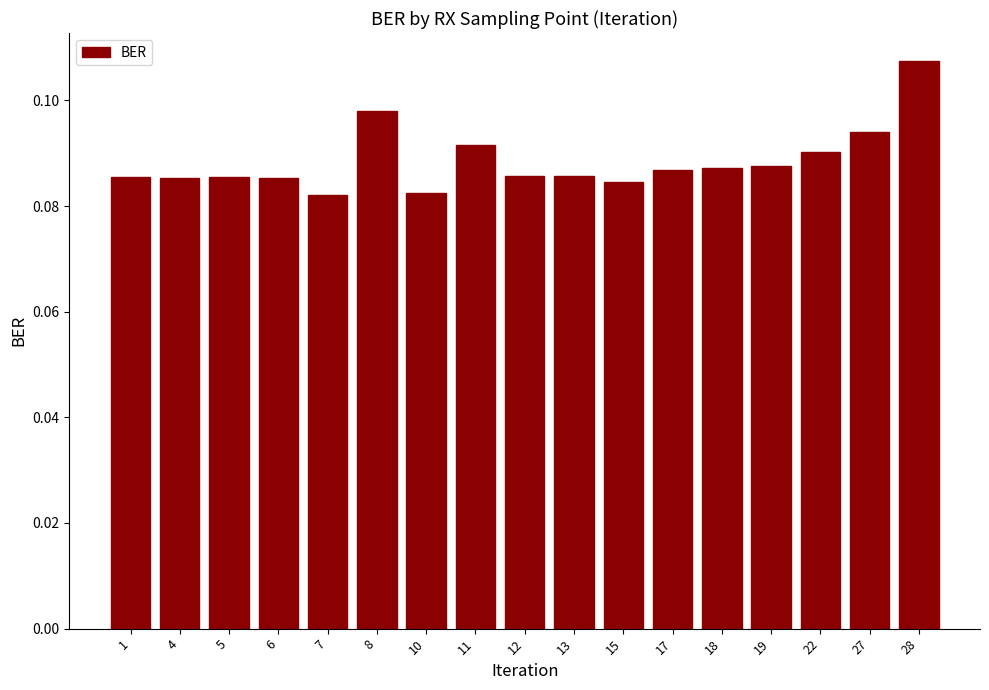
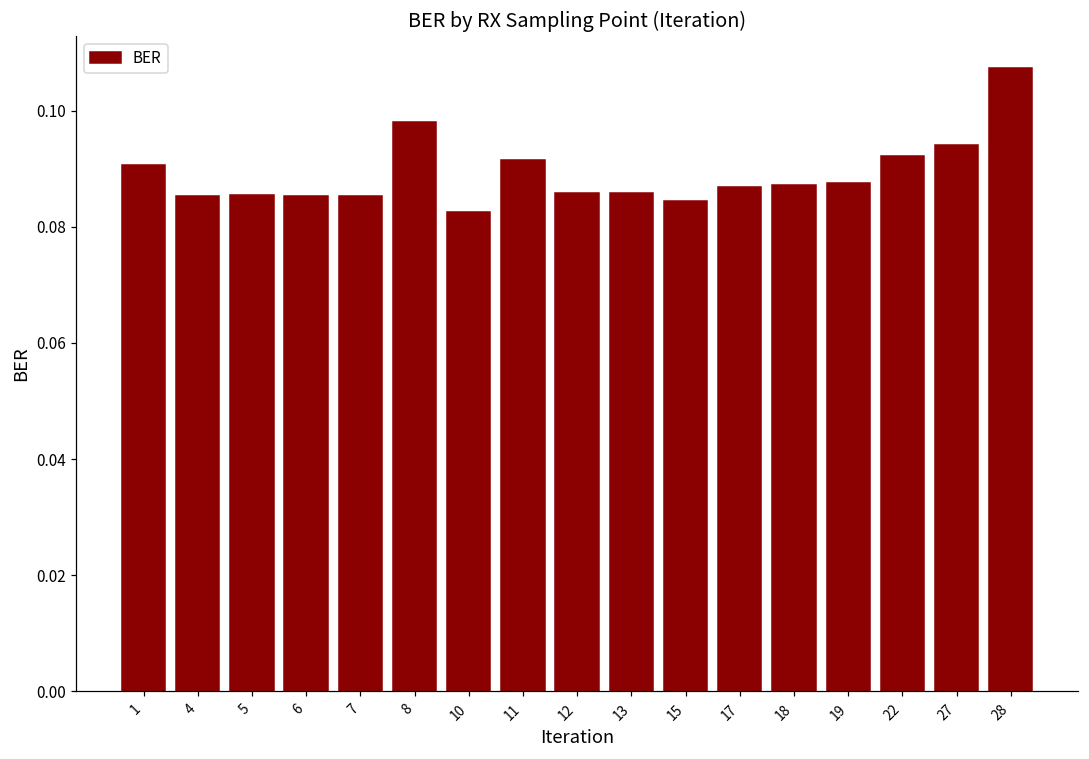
  {
-   "1": 0.086,
+   "1": 0.091,
    "4": 0.085,
    "5": 0.085,
    "6": 0.085,
-   "7": 0.082,
+   "7": 0.085,
    "8": 0.098,
    "10": 0.082,
    "11": 0.092,
    "12": 0.086,
    "13": 0.086,
    "15": 0.085,
    "17": 0.087,
    "18": 0.087,
    "19": 0.088,
-   "22": 0.090,
+   "22": 0.092,
    "27": 0.094,
    "28": 0.107
  }
